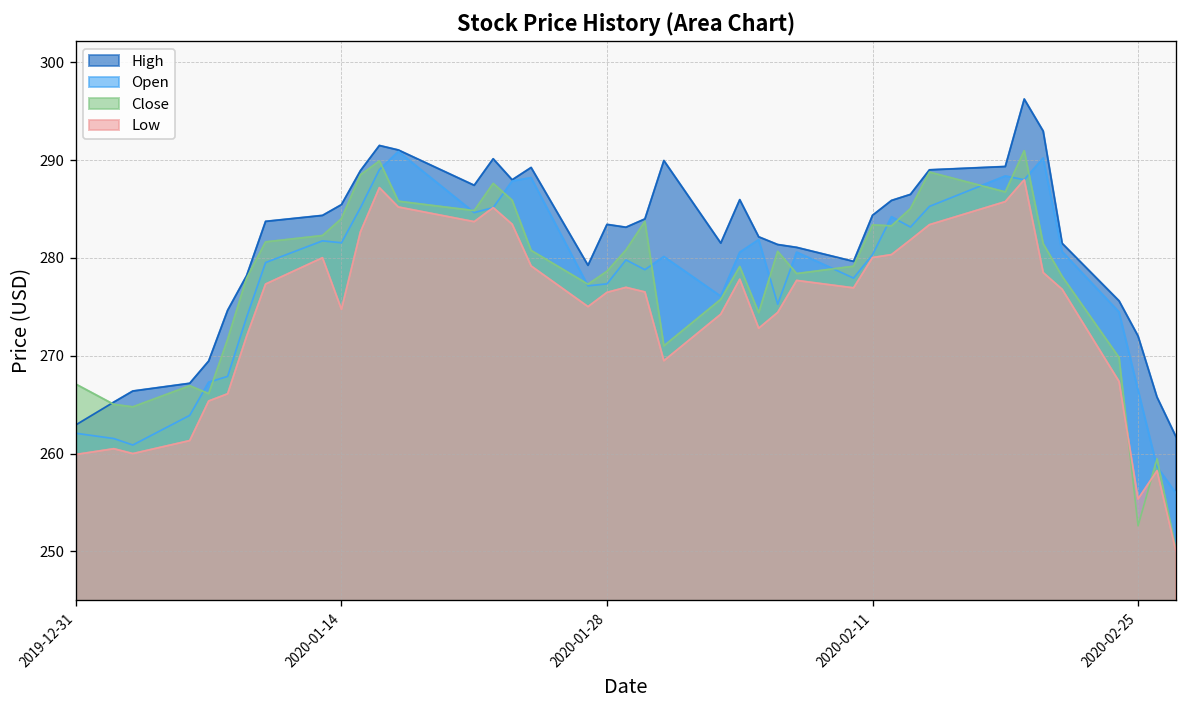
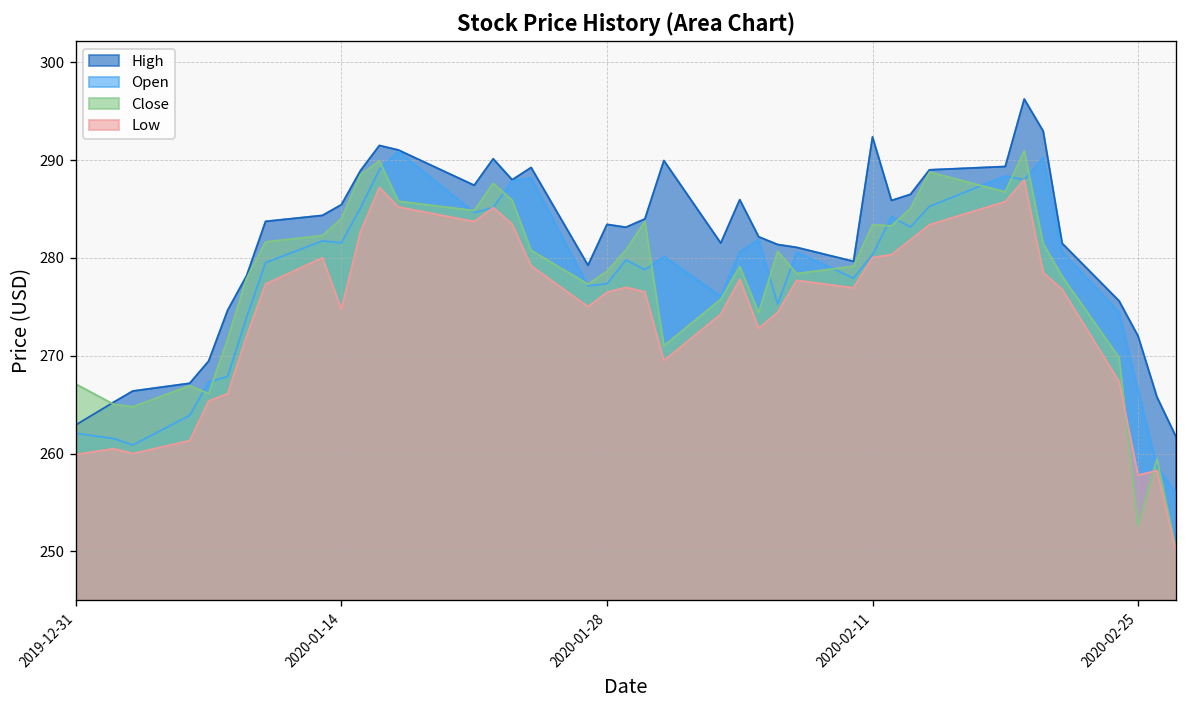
  {
    "High": {
      "2019-12-31": 263,
      "2020-01-14": 285,
      "2020-01-28": 283,
-     "2020-02-11": 284,
+     "2020-02-11": 292,
      "2020-02-25": 272
    },
    "Open": {
      "2019-12-31": 262,
      "2020-01-14": 282,
      "2020-01-28": 277,
      "2020-02-25": 267
    },
    "Close": {
      "2019-12-31": 267,
      "2020-01-14": 284,
      "2020-01-28": 279,
      "2020-02-11": 283,
      "2020-02-25": 253
    },
    "Low": {
      "2019-12-31": 260,
      "2020-01-14": 275,
      "2020-01-28": 276,
-     "2020-02-25": 255
+     "2020-02-25": 258
    }
  }
